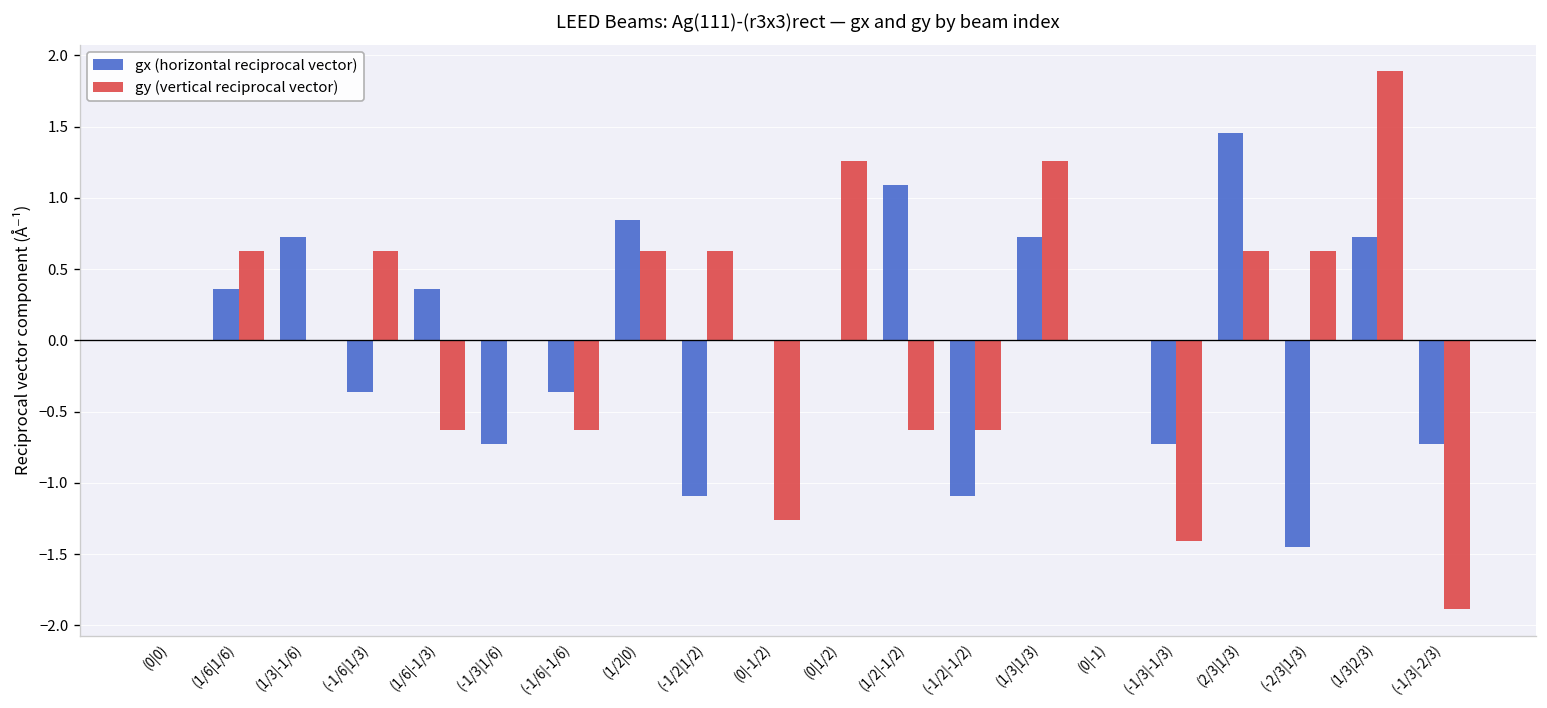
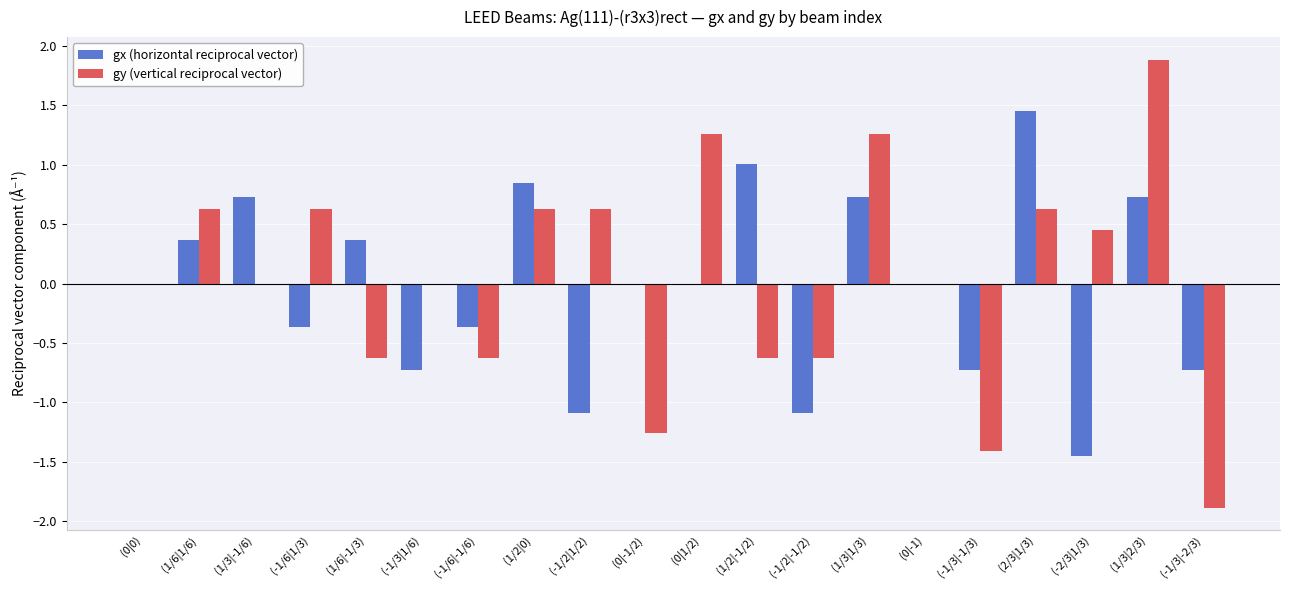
  {
    "gx (horizontal reciprocal vector)": {
      "(0|0)": 0.00,
      "(1/6|1/6)": 0.36,
      "(1/3|-1/6)": 0.73,
      "(-1/6|1/3)": -0.36,
      "(1/6|-1/3)": 0.36,
      "(-1/3|1/6)": -0.73,
      "(-1/6|-1/6)": -0.36,
      "(1/2|0)": 0.85,
      "(-1/2|1/2)": -1.09,
      "(0|-1/2)": 0.00,
      "(0|1/2)": 0.00,
-     "(1/2|-1/2)": 1.09,
+     "(1/2|-1/2)": 1.01,
      "(-1/2|-1/2)": -1.09,
      "(1/3|1/3)": 0.73,
      "(0|-1)": 0.00,
      "(-1/3|-1/3)": -0.73,
      "(2/3|1/3)": 1.45,
      "(-2/3|1/3)": -1.45,
      "(1/3|2/3)": 0.73,
      "(-1/3|-2/3)": -0.73
    },
    "gy (vertical reciprocal vector)": {
      "(0|0)": 0.00,
      "(1/6|1/6)": 0.63,
      "(1/3|-1/6)": 0.00,
      "(-1/6|1/3)": 0.63,
      "(1/6|-1/3)": -0.63,
      "(-1/3|1/6)": 0.00,
      "(-1/6|-1/6)": -0.63,
      "(1/2|0)": 0.63,
      "(-1/2|1/2)": 0.63,
      "(0|-1/2)": -1.26,
      "(0|1/2)": 1.26,
      "(1/2|-1/2)": -0.63,
      "(-1/2|-1/2)": -0.63,
      "(1/3|1/3)": 1.26,
      "(0|-1)": 0.00,
      "(-1/3|-1/3)": -1.41,
      "(2/3|1/3)": 0.63,
-     "(-2/3|1/3)": 0.63,
+     "(-2/3|1/3)": 0.45,
      "(1/3|2/3)": 1.89,
      "(-1/3|-2/3)": -1.89
    }
  }
